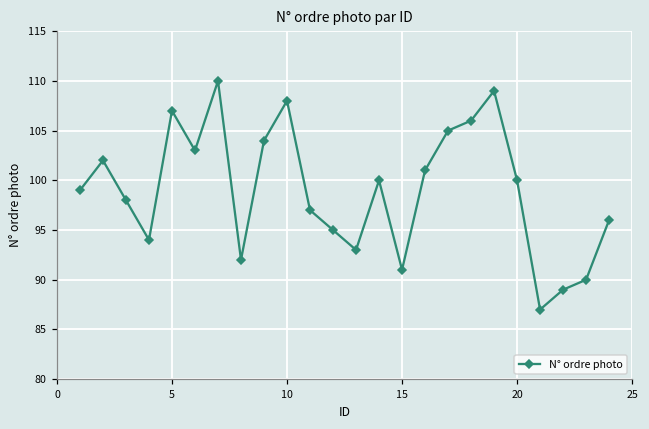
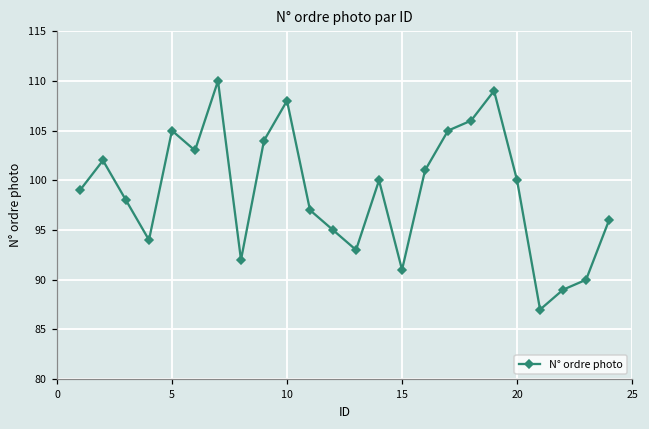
  {
-   "5": 107,
+   "5": 105,
    "10": 108,
    "15": 91,
    "20": 100
  }
